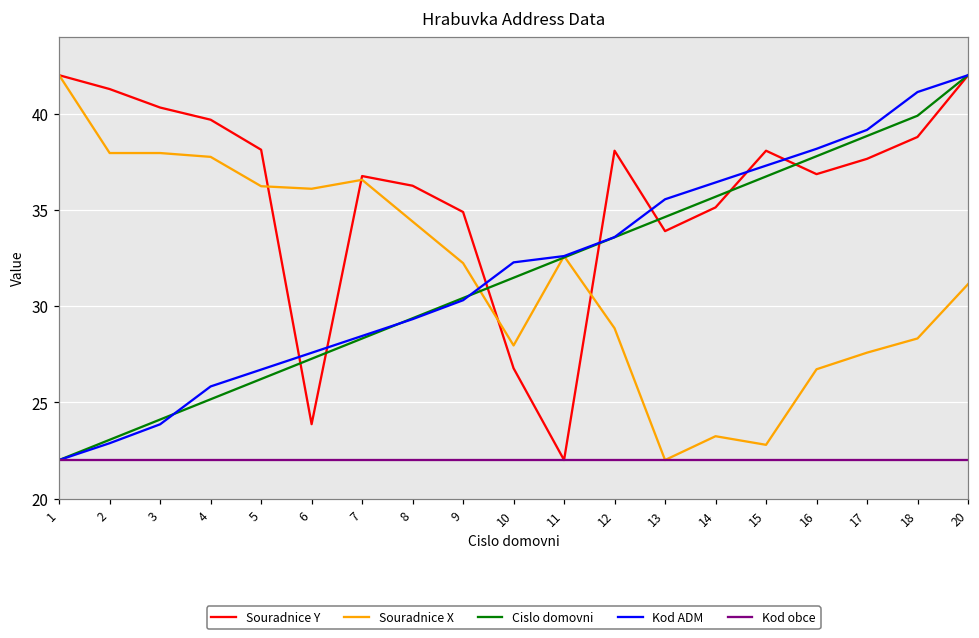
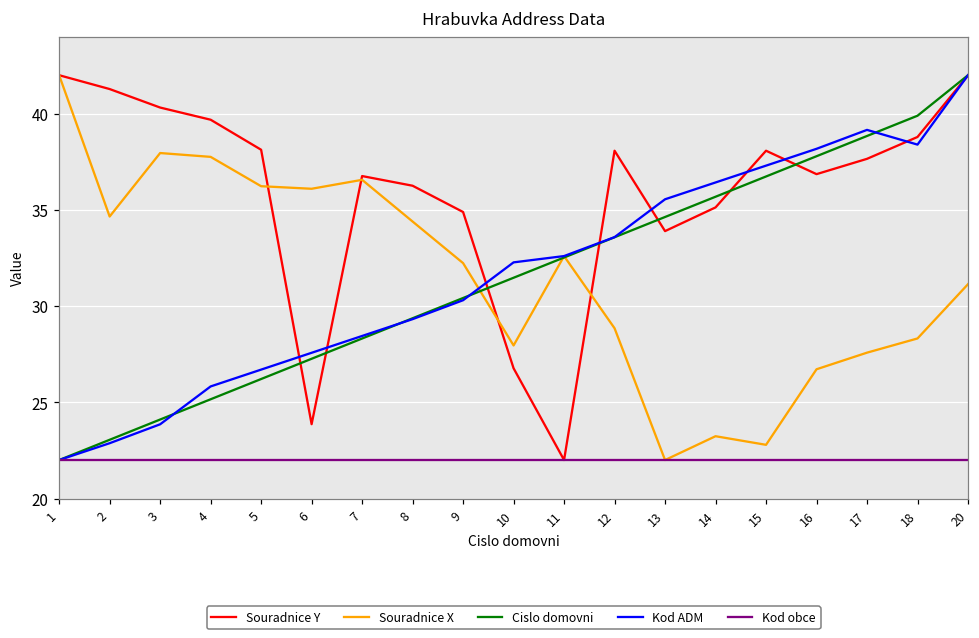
  {
    "Souradnice Y": {
      "2": 41.3,
      "3": 40.3,
      "4": 39.7,
      "5": 38.1,
      "6": 23.9,
      "7": 36.8,
      "8": 36.3,
      "9": 34.9,
      "10": 26.8,
      "12": 38.1,
      "13": 33.9,
      "14": 35.1,
      "15": 38.1,
      "16": 36.9,
      "17": 37.7,
      "18": 38.8
    },
    "Souradnice X": {
-     "2": 38.0,
+     "2": 34.7,
      "3": 38.0,
      "4": 37.8,
      "5": 36.2,
      "6": 36.1,
      "7": 36.6,
      "8": 34.4,
      "9": 32.2,
      "10": 28.0,
      "12": 28.8,
      "14": 23.2,
      "15": 22.8,
      "16": 26.7,
      "17": 27.6,
      "18": 28.3,
      "20": 31.1
    },
    "Cislo domovni": {
      "2": 23.1,
      "3": 24.1,
      "4": 25.2,
      "5": 26.2,
      "6": 27.3,
      "10": 31.5,
      "13": 34.6,
      "14": 35.7,
      "15": 36.7,
      "16": 37.8,
      "17": 38.8,
      "18": 39.9
    },
    "Kod ADM": {
      "2": 22.9,
      "3": 23.9,
      "4": 25.8,
      "5": 26.7,
      "6": 27.6,
      "10": 32.3,
      "13": 35.6,
      "14": 36.4,
      "15": 37.3,
      "16": 38.2,
      "17": 39.2,
-     "18": 41.1
+     "18": 38.4
    },
    "Kod obce": {
      "2": 22.0,
      "3": 22.0,
      "4": 22.0,
      "5": 22.0,
      "6": 22.0,
      "7": 22.0,
      "8": 22.0,
      "9": 22.0,
      "10": 22.0,
      "12": 22.0,
      "14": 22.0,
      "15": 22.0,
      "16": 22.0,
      "17": 22.0,
      "18": 22.0,
      "20": 22.0
    }
  }
